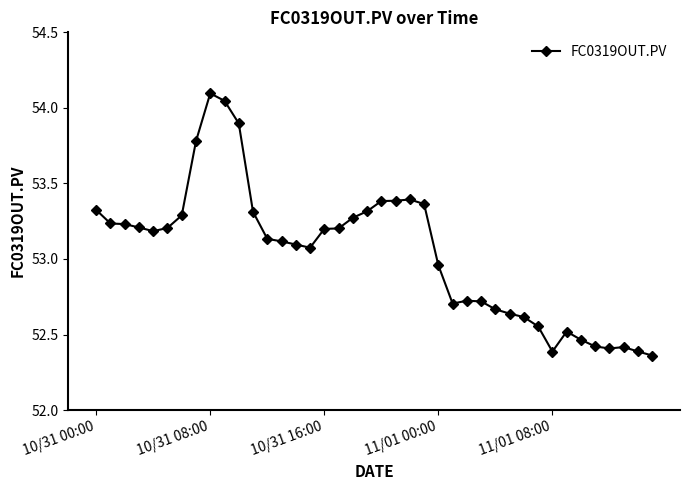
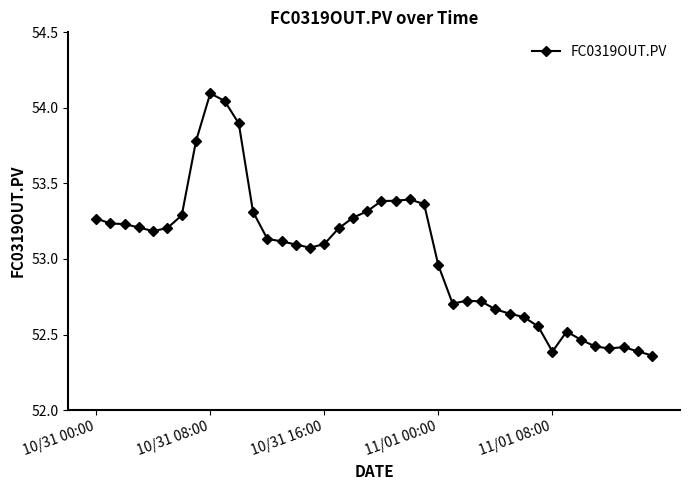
  {
-   "10/31 00:00": 53.32,
+   "10/31 00:00": 53.27,
    "10/31 08:00": 54.10,
-   "10/31 16:00": 53.20,
+   "10/31 16:00": 53.10,
    "11/01 00:00": 52.96,
    "11/01 08:00": 52.39
  }
